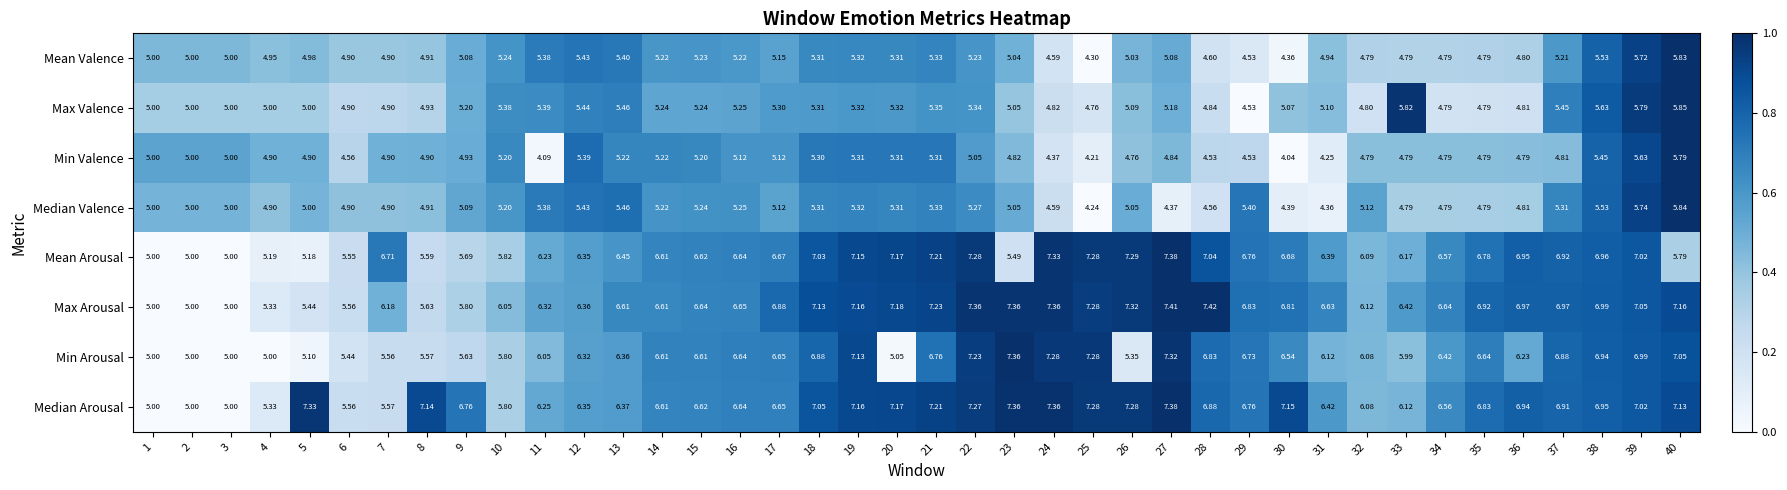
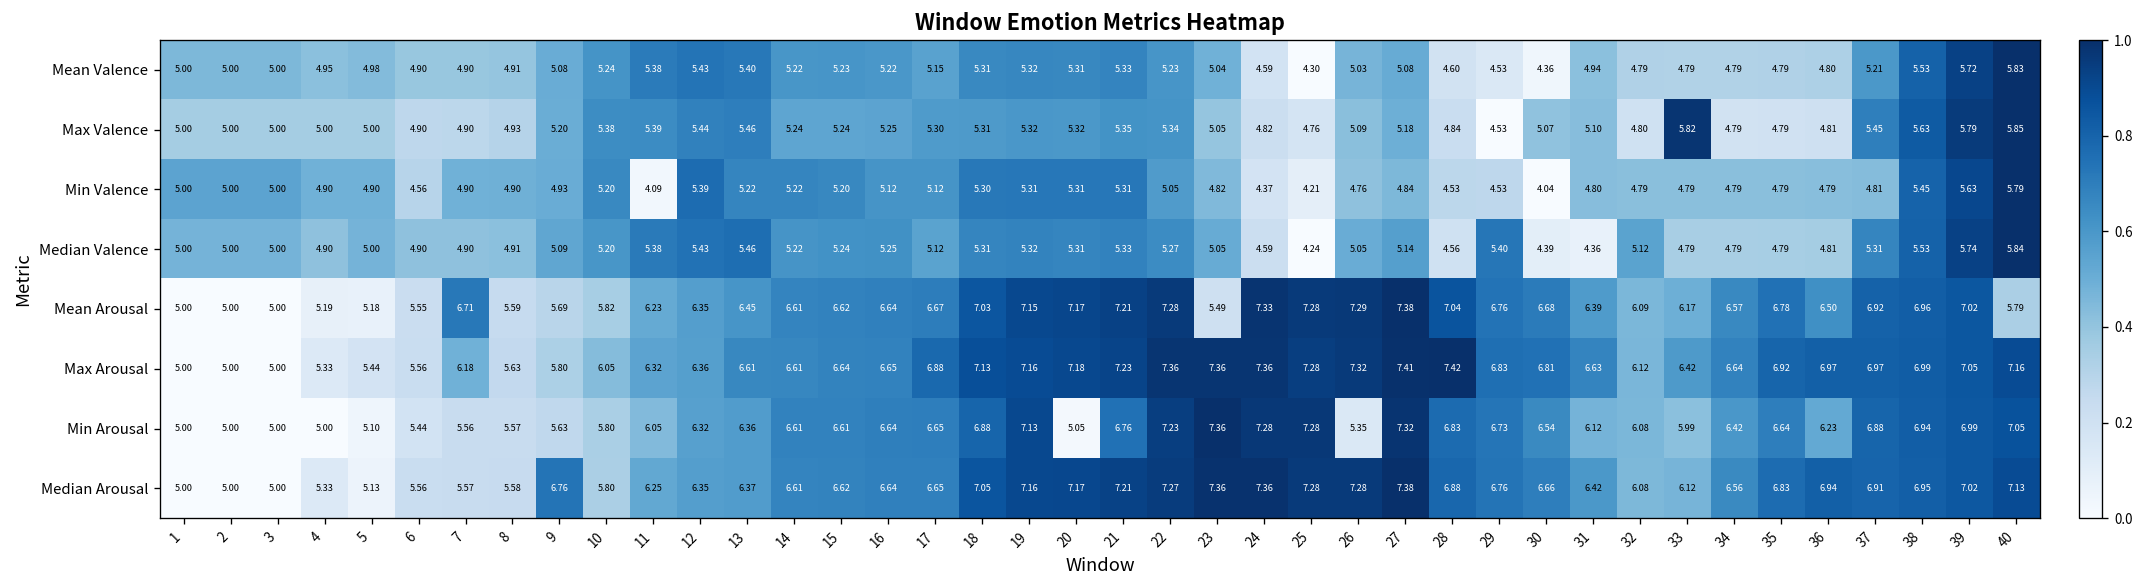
  {
    "Min Valence": {
      "1": 5.00,
      "2": 5.00,
      "3": 5.00,
      "4": 4.90,
      "5": 4.90,
      "6": 4.56,
      "7": 4.90,
      "8": 4.90,
      "9": 4.93,
      "10": 5.20,
      "11": 4.09,
      "12": 5.39,
      "13": 5.22,
      "14": 5.22,
      "15": 5.20,
      "16": 5.12,
      "17": 5.12,
      "18": 5.30,
      "19": 5.31,
      "20": 5.31,
      "21": 5.31,
      "22": 5.05,
      "23": 4.82,
      "24": 4.37,
      "25": 4.21,
      "26": 4.76,
      "27": 4.84,
      "28": 4.53,
      "29": 4.53,
      "30": 4.04,
-     "31": 4.25,
+     "31": 4.80,
      "32": 4.79,
      "33": 4.79,
      "34": 4.79,
      "35": 4.79,
      "36": 4.79,
      "37": 4.81,
      "38": 5.45,
      "39": 5.63,
      "40": 5.79
    },
    "Median Valence": {
      "1": 5.00,
      "2": 5.00,
      "3": 5.00,
      "4": 4.90,
      "5": 5.00,
      "6": 4.90,
      "7": 4.90,
      "8": 4.91,
      "9": 5.09,
      "10": 5.20,
      "11": 5.38,
      "12": 5.43,
      "13": 5.46,
      "14": 5.22,
      "15": 5.24,
      "16": 5.25,
      "17": 5.12,
      "18": 5.31,
      "19": 5.32,
      "20": 5.31,
      "21": 5.33,
      "22": 5.27,
      "23": 5.05,
      "24": 4.59,
      "25": 4.24,
      "26": 5.05,
-     "27": 4.37,
+     "27": 5.14,
      "28": 4.56,
      "29": 5.40,
      "30": 4.39,
      "31": 4.36,
      "32": 5.12,
      "33": 4.79,
      "34": 4.79,
      "35": 4.79,
      "36": 4.81,
      "37": 5.31,
      "38": 5.53,
      "39": 5.74,
      "40": 5.84
    },
    "Mean Arousal": {
      "1": 5.00,
      "2": 5.00,
      "3": 5.00,
      "4": 5.19,
      "5": 5.18,
      "6": 5.55,
      "7": 6.71,
      "8": 5.59,
      "9": 5.69,
      "10": 5.82,
      "11": 6.23,
      "12": 6.35,
      "13": 6.45,
      "14": 6.61,
      "15": 6.62,
      "16": 6.64,
      "17": 6.67,
      "18": 7.03,
      "19": 7.15,
      "20": 7.17,
      "21": 7.21,
      "22": 7.28,
      "23": 5.49,
      "24": 7.33,
      "25": 7.28,
      "26": 7.29,
      "27": 7.38,
      "28": 7.04,
      "29": 6.76,
      "30": 6.68,
      "31": 6.39,
      "32": 6.09,
      "33": 6.17,
      "34": 6.57,
      "35": 6.78,
-     "36": 6.95,
+     "36": 6.50,
      "37": 6.92,
      "38": 6.96,
      "39": 7.02,
      "40": 5.79
    },
    "Median Arousal": {
      "1": 5.00,
      "2": 5.00,
      "3": 5.00,
      "4": 5.33,
-     "5": 7.33,
+     "5": 5.13,
      "6": 5.56,
      "7": 5.57,
-     "8": 7.14,
+     "8": 5.58,
      "9": 6.76,
      "10": 5.80,
      "11": 6.25,
      "12": 6.35,
      "13": 6.37,
      "14": 6.61,
      "15": 6.62,
      "16": 6.64,
      "17": 6.65,
      "18": 7.05,
      "19": 7.16,
      "20": 7.17,
      "21": 7.21,
      "22": 7.27,
      "23": 7.36,
      "24": 7.36,
      "25": 7.28,
      "26": 7.28,
      "27": 7.38,
      "28": 6.88,
      "29": 6.76,
-     "30": 7.15,
+     "30": 6.66,
      "31": 6.42,
      "32": 6.08,
      "33": 6.12,
      "34": 6.56,
      "35": 6.83,
      "36": 6.94,
      "37": 6.91,
      "38": 6.95,
      "39": 7.02,
      "40": 7.13
    }
  }
